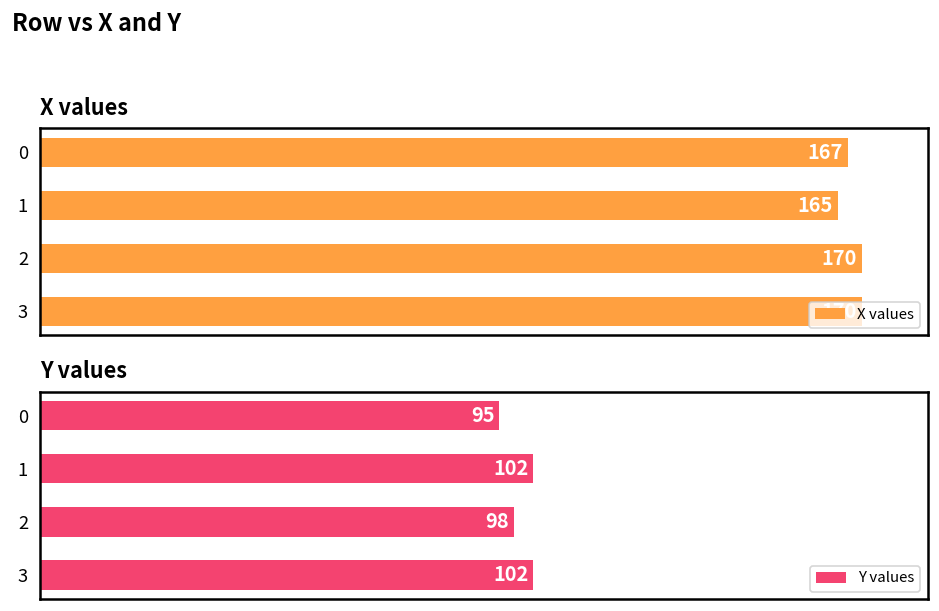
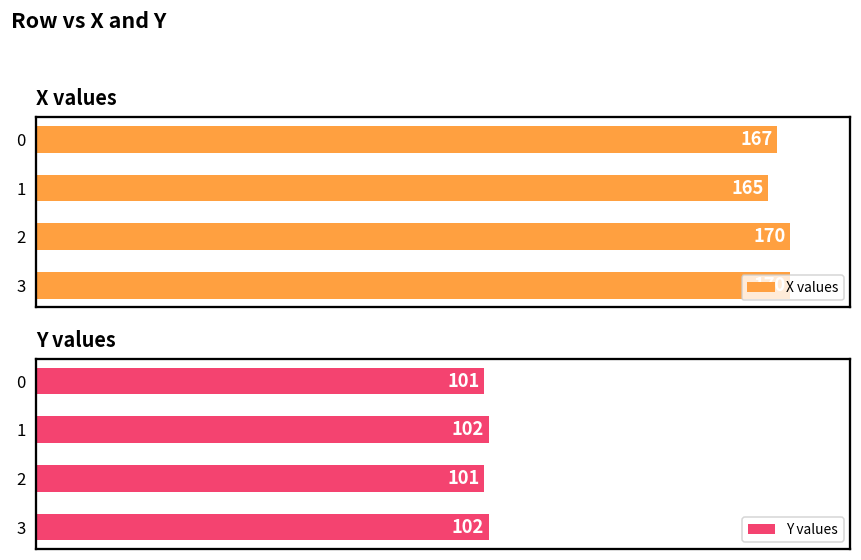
  {
    "X values": {
      "0": 167,
      "1": 165,
      "2": 170
    },
    "Y values": {
-     "0": 95,
+     "0": 101,
      "1": 102,
-     "2": 98,
+     "2": 101,
      "3": 102
    }
  }
